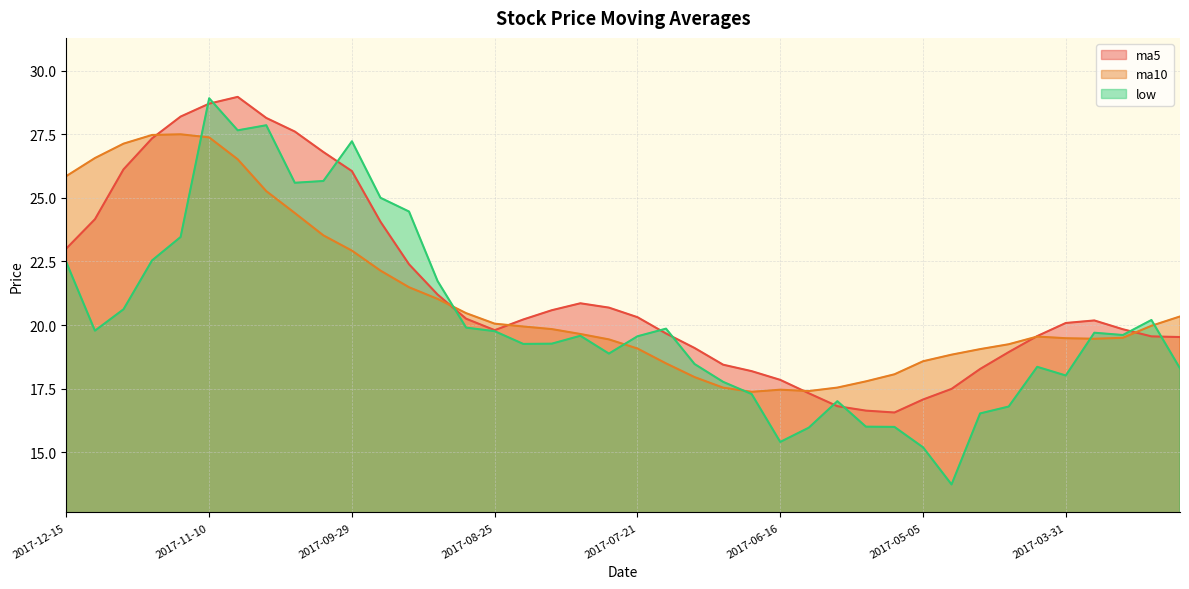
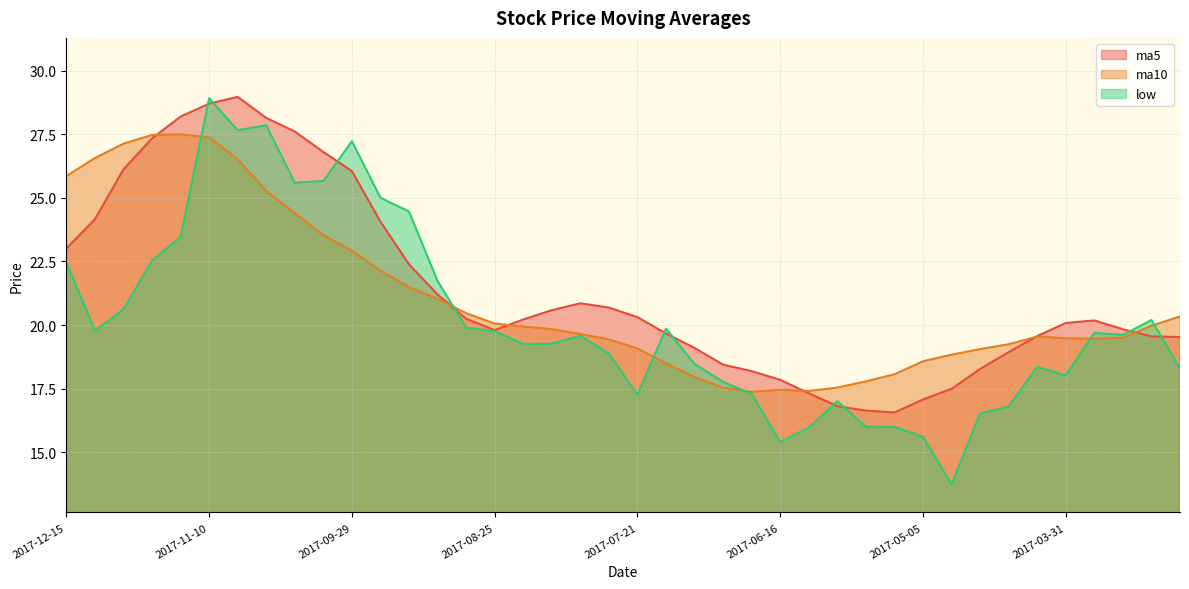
  {
    "low": {
      "2017-12-15": 22.5,
      "2017-11-10": 28.9,
      "2017-09-29": 27.2,
-     "2017-07-21": 19.6,
+     "2017-07-21": 17.3,
      "2017-06-16": 15.4,
-     "2017-05-05": 15.2,
+     "2017-05-05": 15.6,
      "2017-03-31": 18.0
    }
  }
